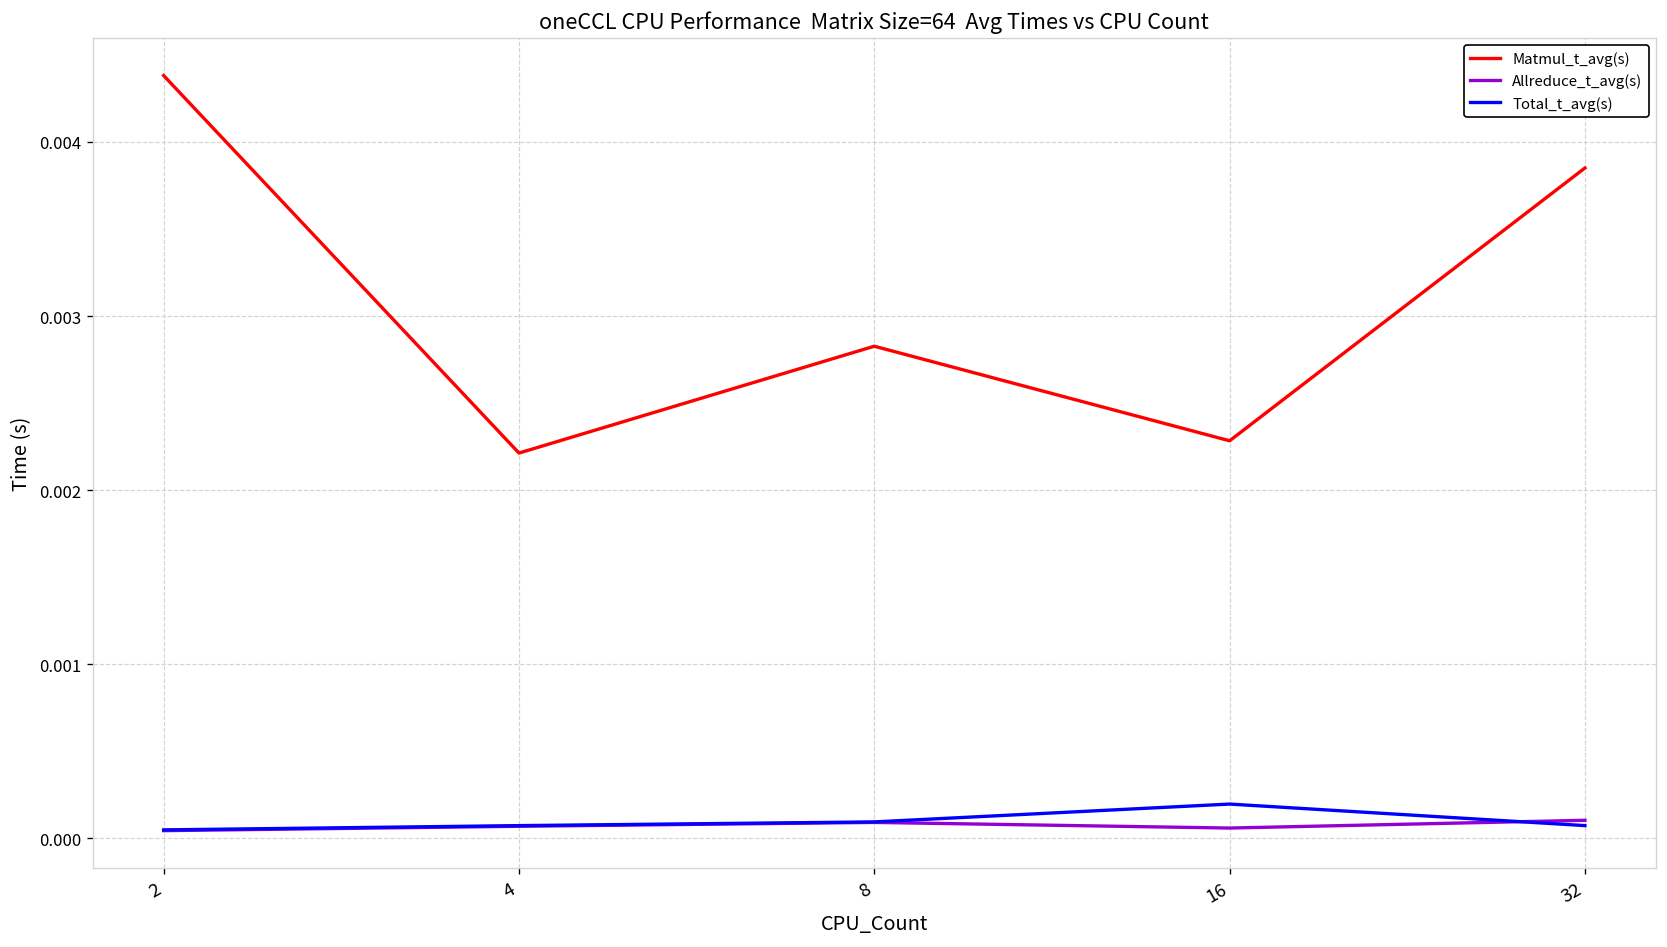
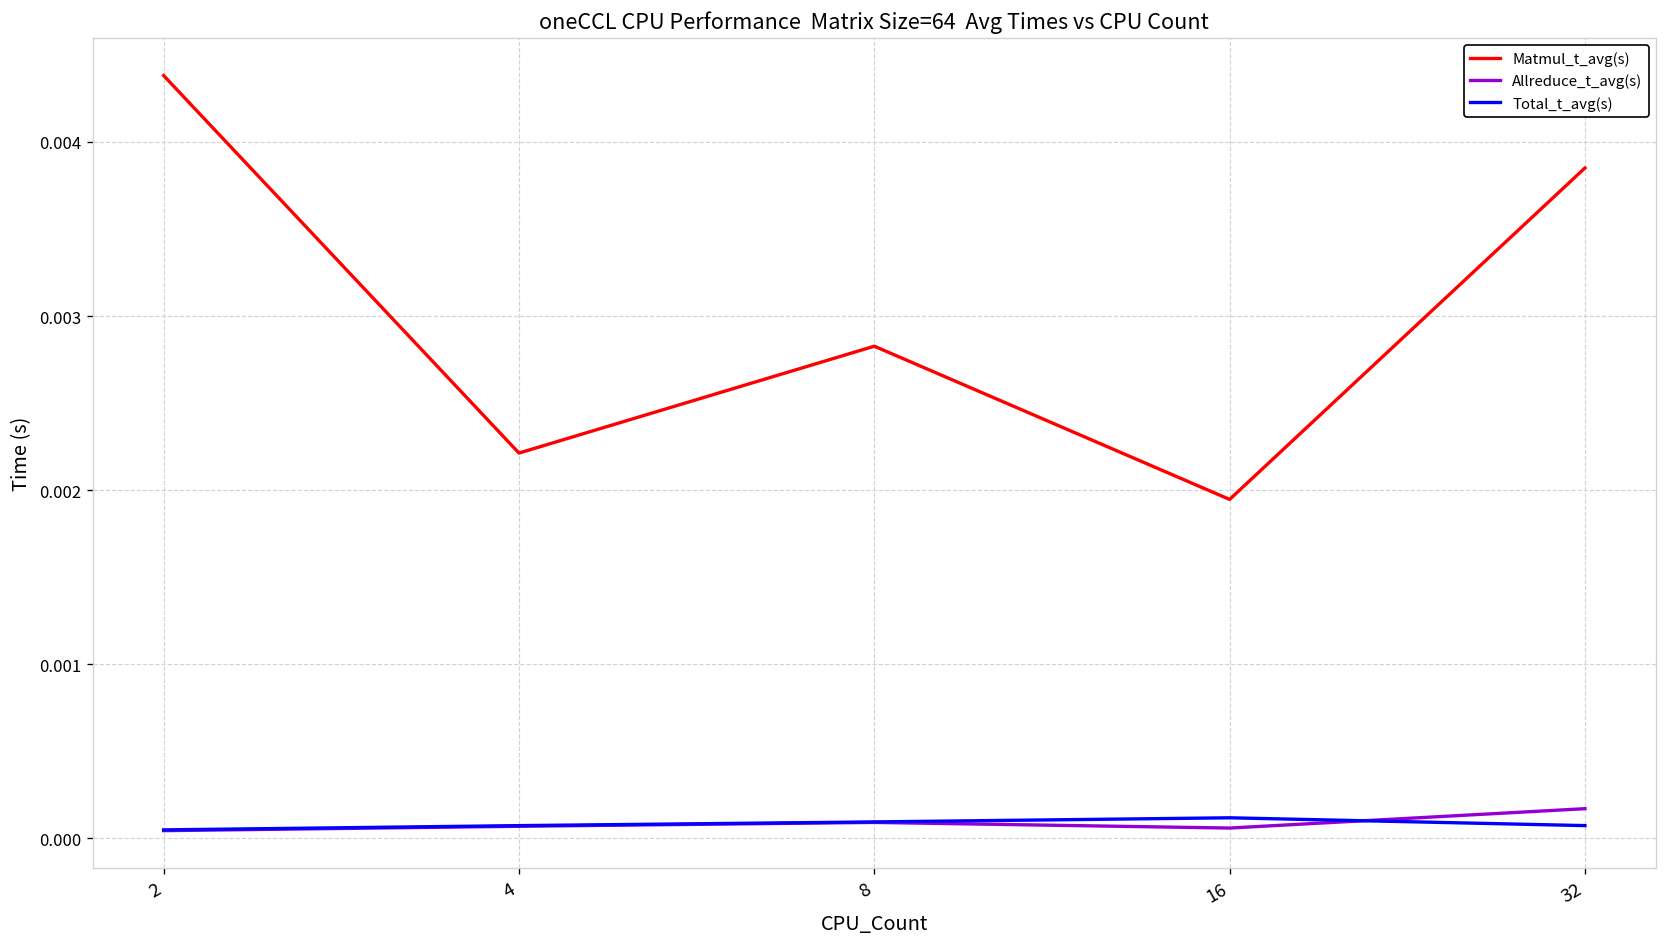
  {
    "Matmul_t_avg(s)": {
      "2": 0.00438,
      "4": 0.00221,
      "8": 0.00283,
-     "16": 0.00228,
+     "16": 0.00195,
      "32": 0.00385
    },
    "Allreduce_t_avg(s)": {
      "16": 0.00006,
-     "32": 0.00010
+     "32": 0.00017
    },
    "Total_t_avg(s)": {
-     "16": 0.00020,
+     "16": 0.00012,
      "32": 0.00007
    }
  }
